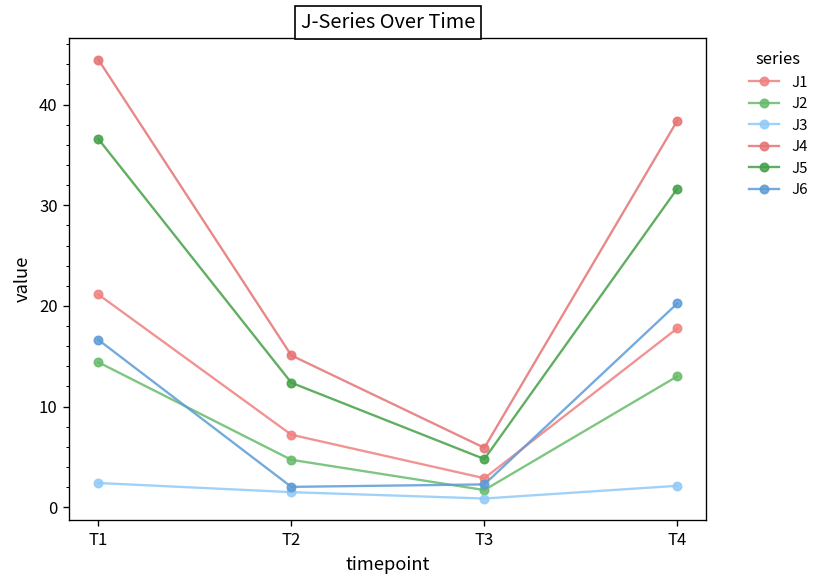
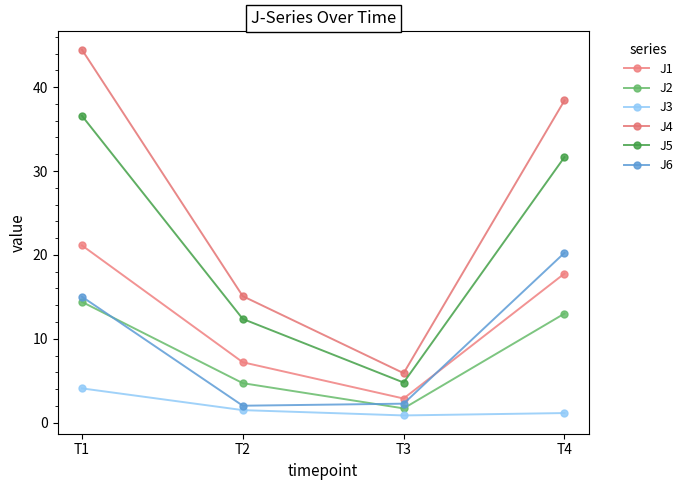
  {
    "J3": {
-     "T1": 2,
+     "T1": 4,
      "T2": 2,
      "T3": 1,
-     "T4": 2
+     "T4": 1
    },
    "J6": {
-     "T1": 17,
+     "T1": 15,
      "T2": 2,
      "T3": 2,
      "T4": 20
    }
  }
